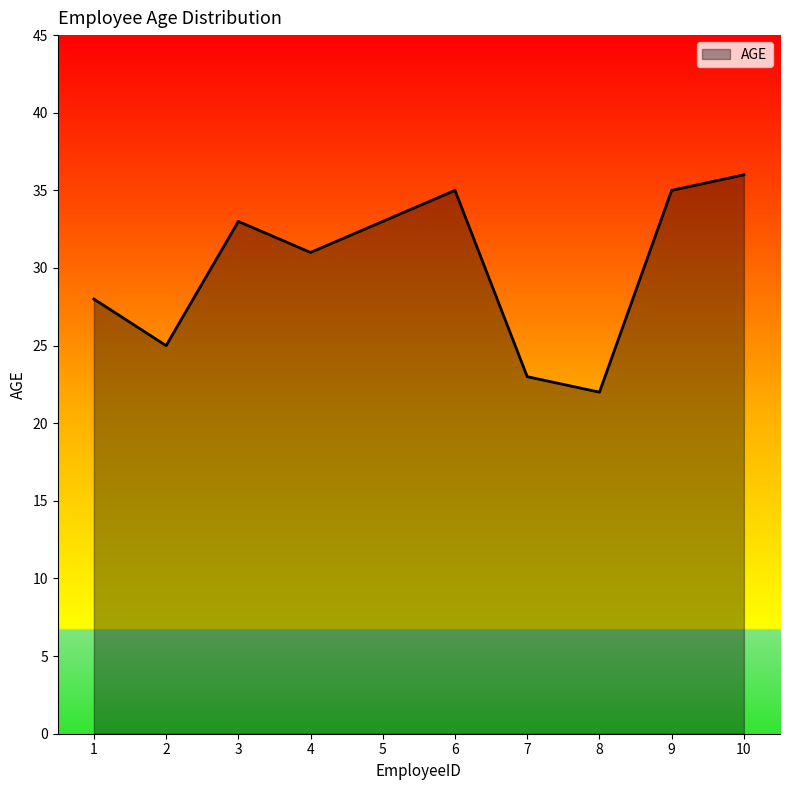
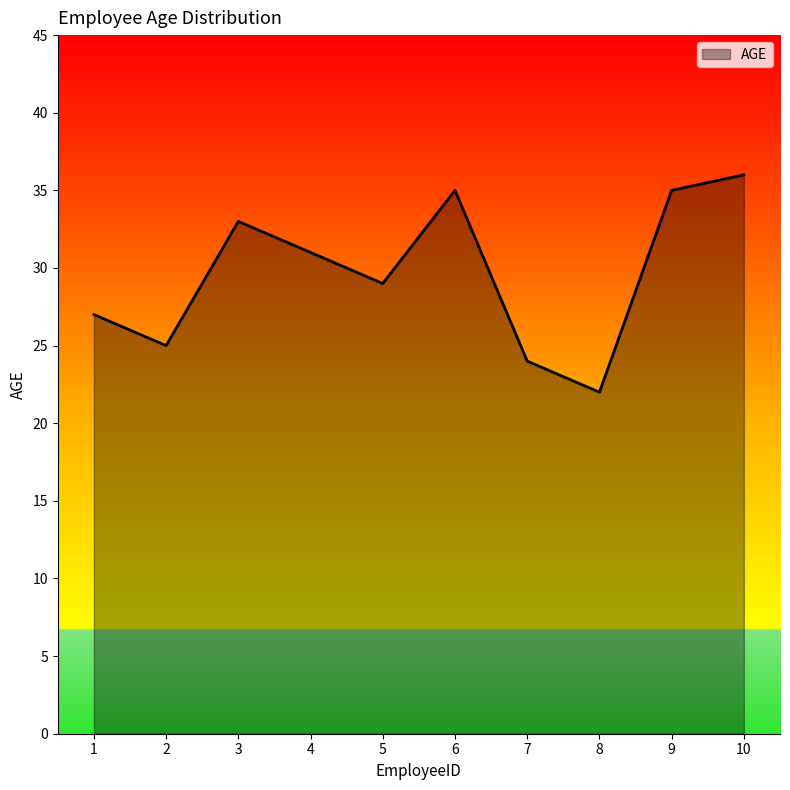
  {
-   "1": 28,
+   "1": 27,
    "2": 25,
    "3": 33,
    "4": 31,
-   "5": 33,
+   "5": 29,
    "6": 35,
-   "7": 23,
+   "7": 24,
    "8": 22,
    "9": 35,
    "10": 36
  }
